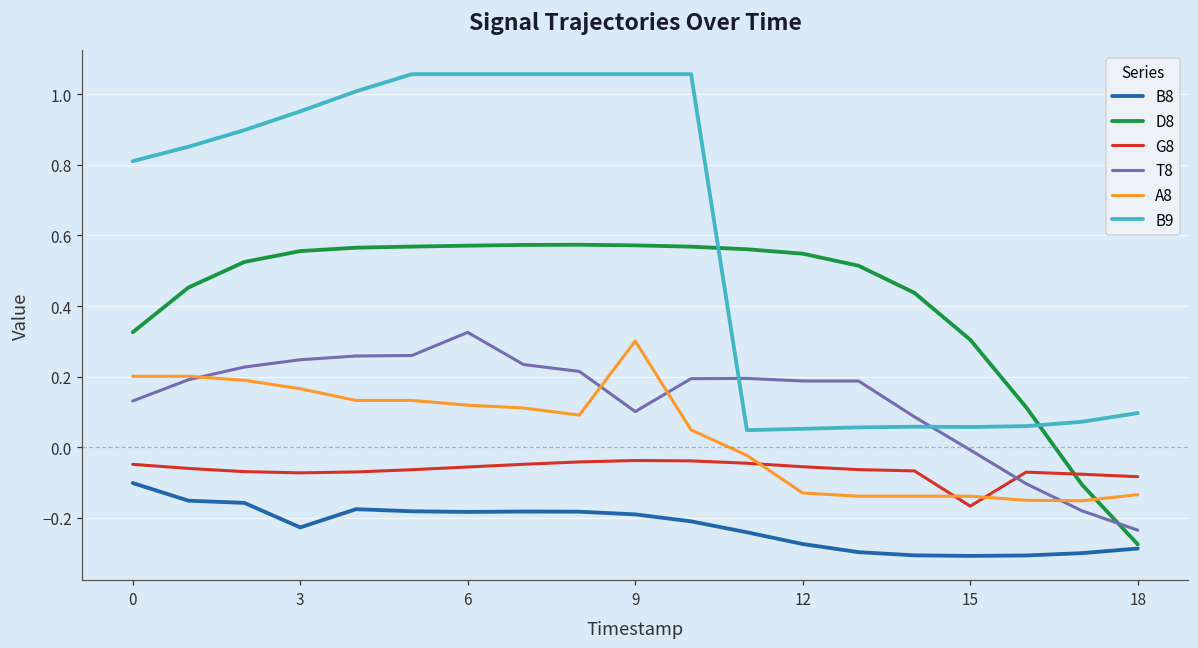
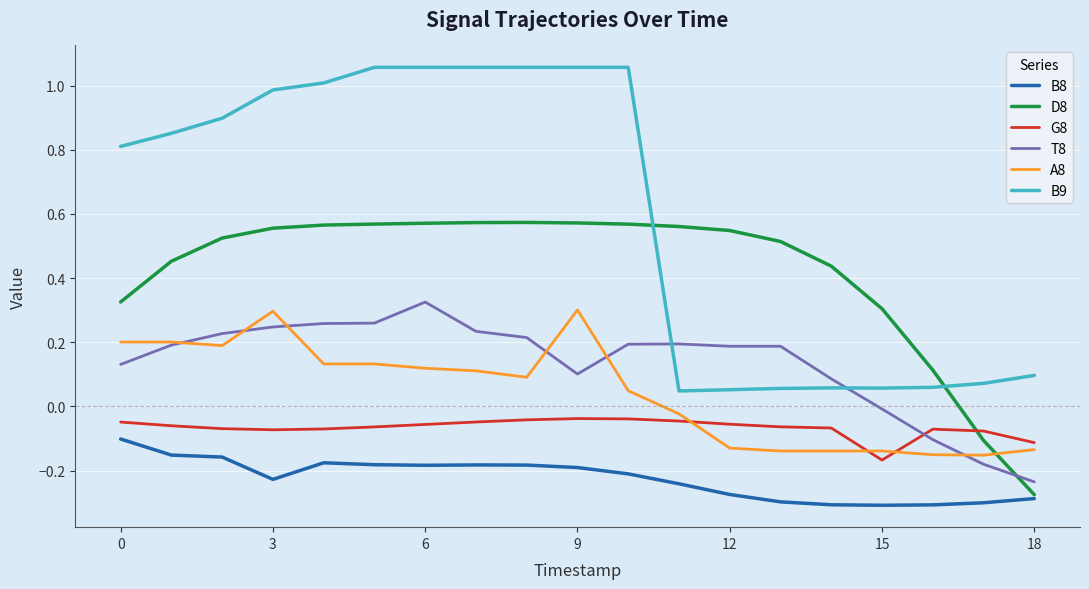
  {
    "B8": {
      "0": -0.10,
      "3": -0.23,
      "6": -0.18,
      "9": -0.19,
      "12": -0.27,
      "15": -0.31,
      "18": -0.29
    },
    "D8": {
      "0": 0.33,
      "3": 0.56,
      "6": 0.57,
      "9": 0.57,
      "12": 0.55,
      "15": 0.30,
      "18": -0.28
    },
    "G8": {
      "0": -0.05,
      "3": -0.07,
      "6": -0.06,
      "9": -0.04,
      "12": -0.06,
      "15": -0.17,
-     "18": -0.08
+     "18": -0.11
    },
    "T8": {
      "0": 0.13,
      "3": 0.25,
      "6": 0.33,
      "9": 0.10,
      "12": 0.19,
      "15": -0.01,
      "18": -0.24
    },
    "A8": {
      "0": 0.20,
-     "3": 0.17,
+     "3": 0.30,
      "6": 0.12,
      "9": 0.30,
      "12": -0.13,
      "15": -0.14,
      "18": -0.13
    },
    "B9": {
      "0": 0.81,
-     "3": 0.95,
+     "3": 0.99,
      "6": 1.06,
      "9": 1.06,
      "12": 0.05,
      "15": 0.06,
      "18": 0.10
    }
  }
